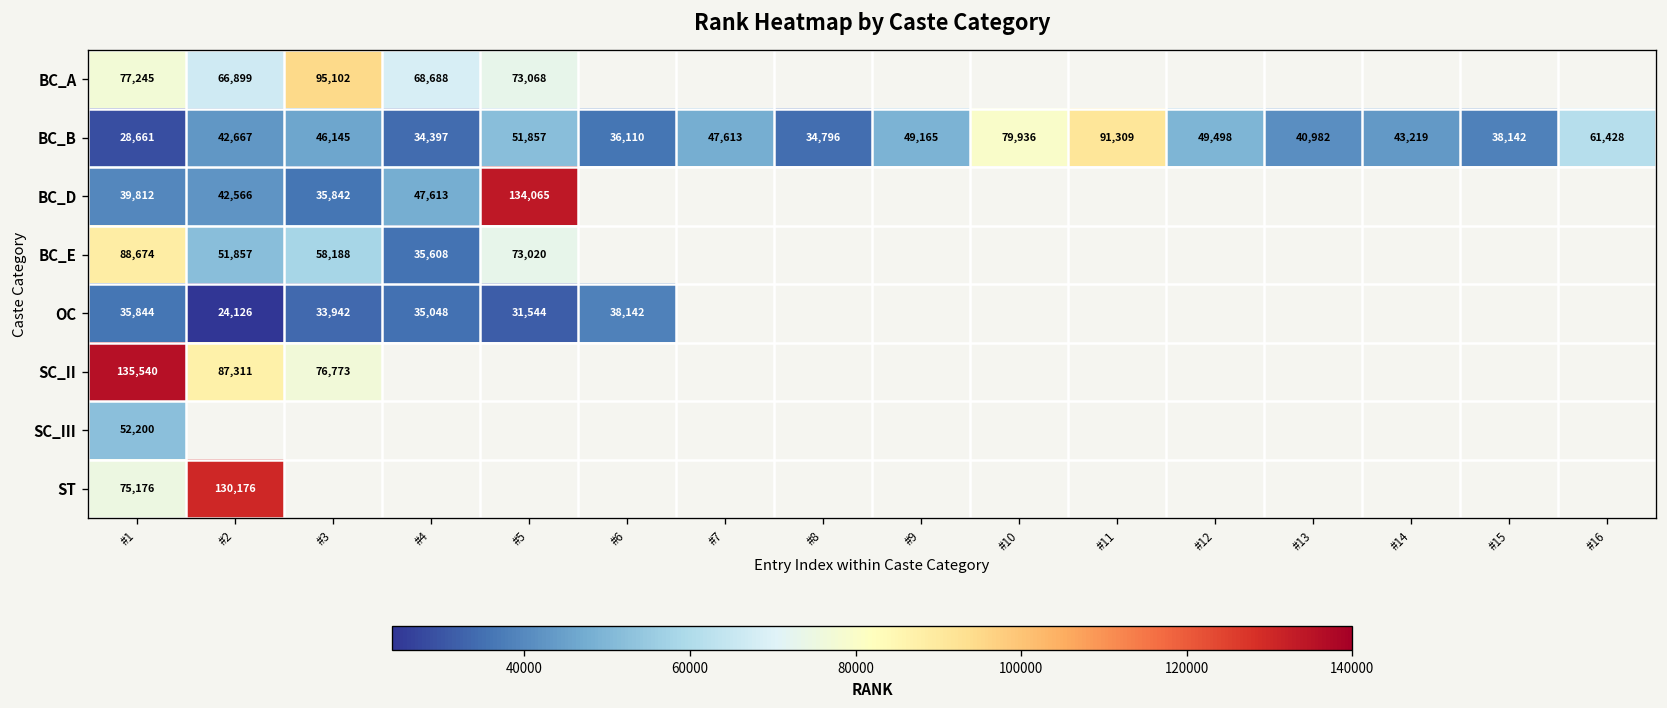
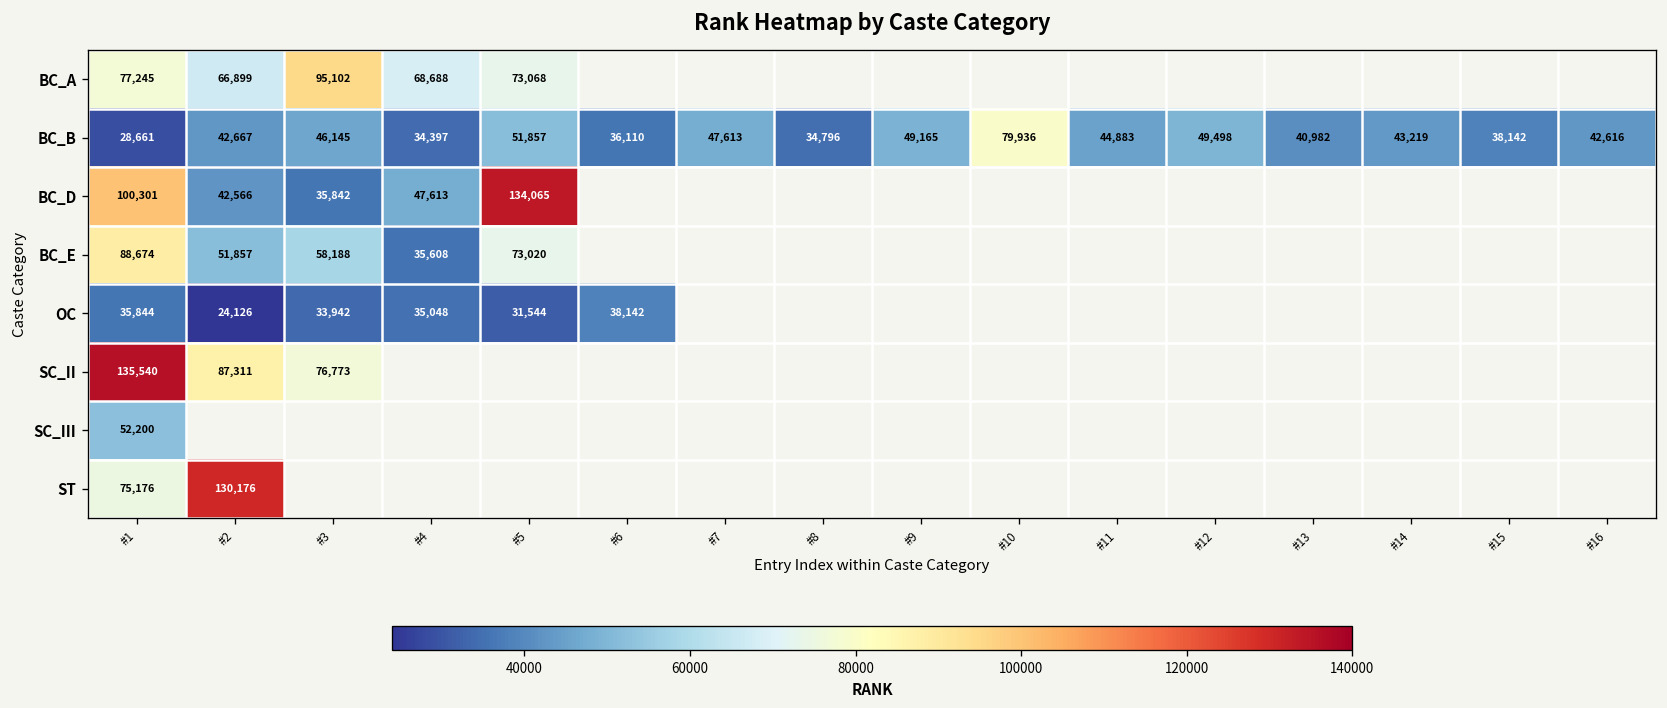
  {
    "BC_A": {
      "#1": "77,245",
      "#2": "66,899",
      "#3": "95,102",
      "#4": "68,688",
      "#5": "73,068"
    },
    "BC_B": {
      "#1": "28,661",
      "#2": "42,667",
      "#3": "46,145",
      "#4": "34,397",
      "#5": "51,857",
      "#6": "36,110",
      "#7": "47,613",
      "#8": "34,796",
      "#9": "49,165",
      "#10": "79,936",
-     "#11": "91,309",
+     "#11": "44,883",
      "#12": "49,498",
      "#13": "40,982",
      "#14": "43,219",
      "#15": "38,142",
-     "#16": "61,428"
+     "#16": "42,616"
    },
    "BC_D": {
-     "#1": "39,812",
+     "#1": "100,301",
      "#2": "42,566",
      "#3": "35,842",
      "#4": "47,613",
      "#5": "134,065"
    },
    "BC_E": {
      "#1": "88,674",
      "#2": "51,857",
      "#3": "58,188",
      "#4": "35,608",
      "#5": "73,020"
    },
    "OC": {
      "#1": "35,844",
      "#2": "24,126",
      "#3": "33,942",
      "#4": "35,048",
      "#5": "31,544",
      "#6": "38,142"
    },
    "SC_II": {
      "#1": "135,540",
      "#2": "87,311",
      "#3": "76,773"
    },
    "SC_III": {
      "#1": "52,200"
    },
    "ST": {
      "#1": "75,176",
      "#2": "130,176"
    }
  }
